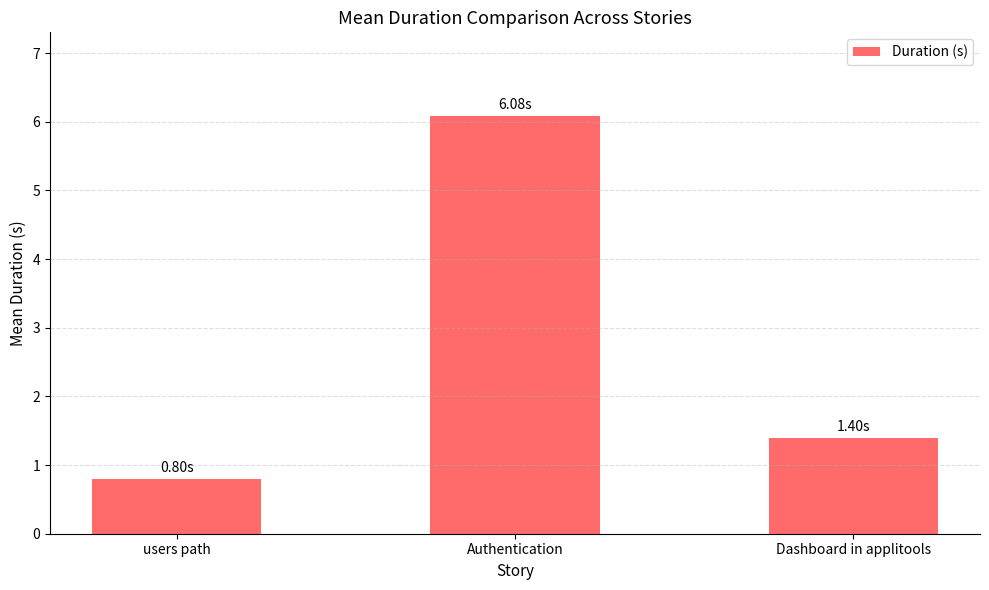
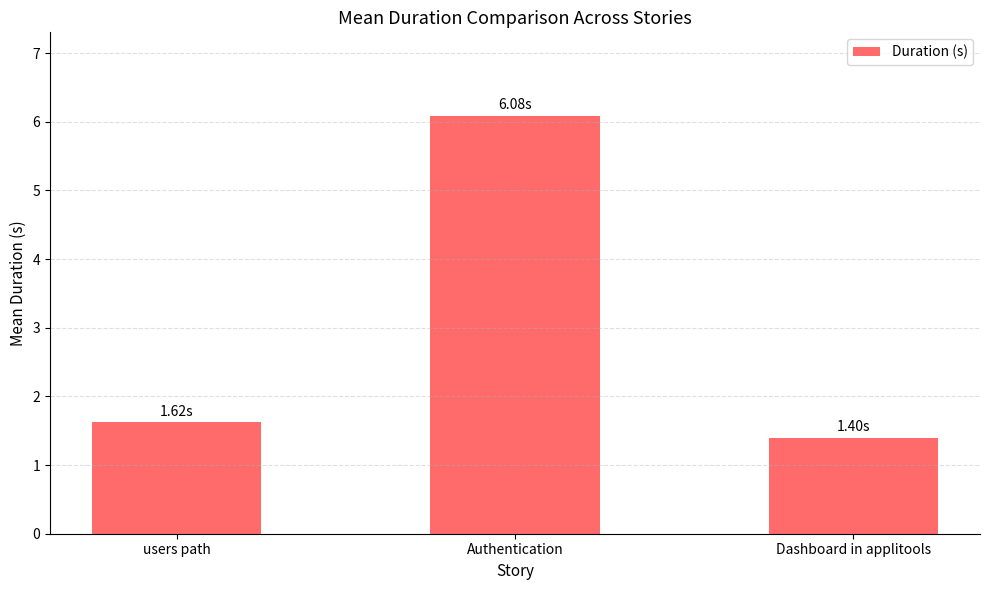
  {
-   "users path": "0.80s",
+   "users path": "1.62s",
    "Authentication": "6.08s",
    "Dashboard in applitools": "1.40s"
  }
